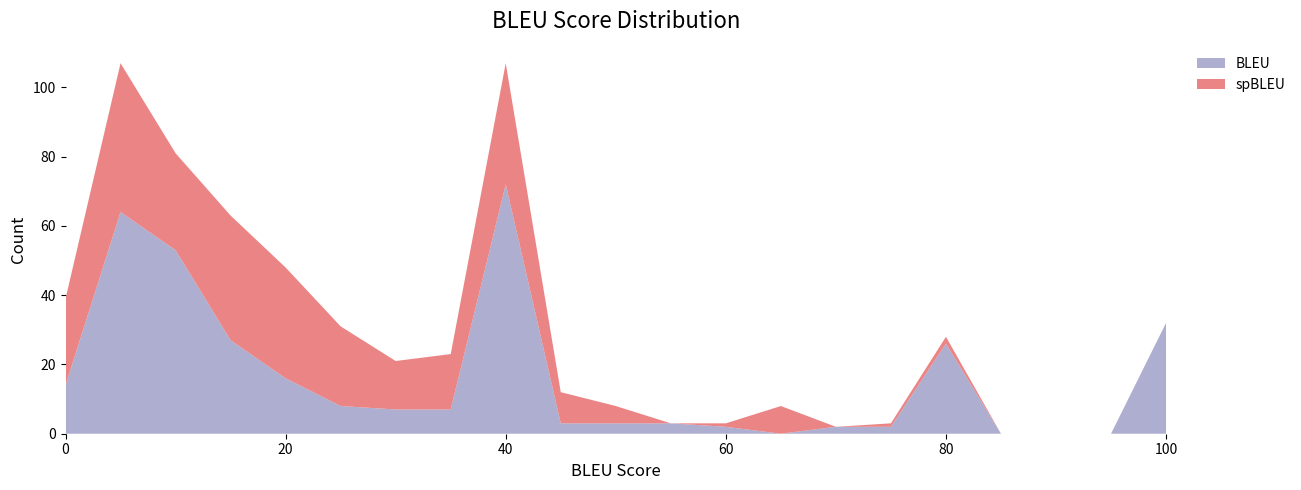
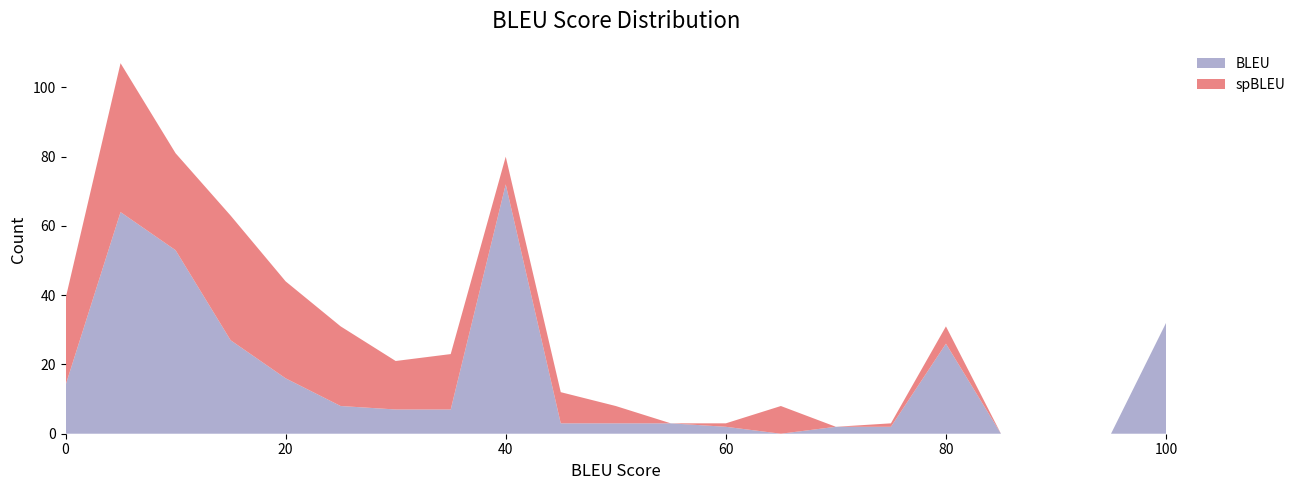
  {
    "BLEU": {
      "0": 14,
      "20": 16,
      "40": 72,
      "60": 2,
      "80": 26
    },
    "spBLEU": {
      "0": 25,
-     "20": 32,
-     "40": 35,
+     "20": 28,
+     "40": 8,
      "60": 1,
-     "80": 2
+     "80": 5
    }
  }
